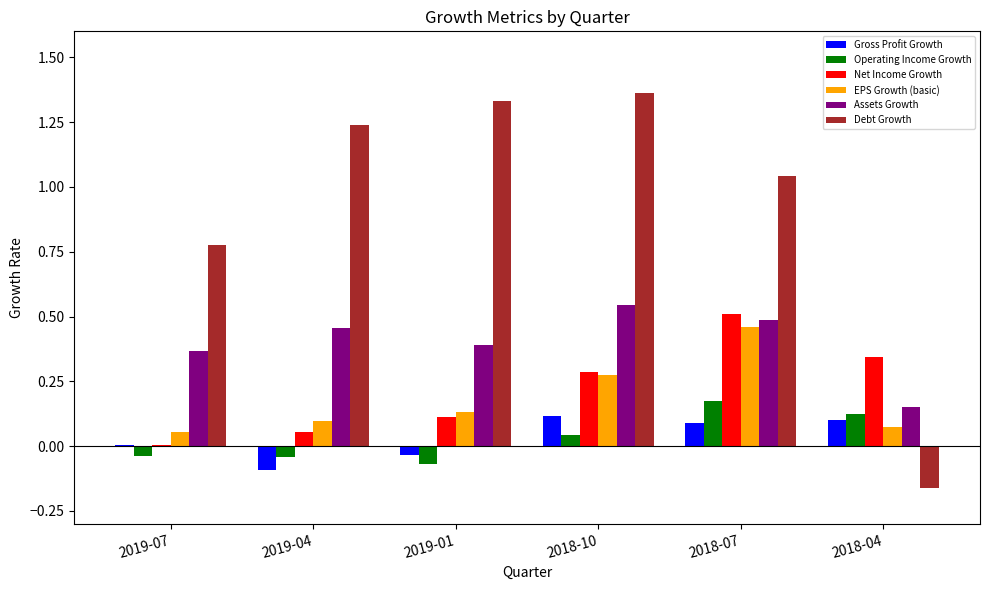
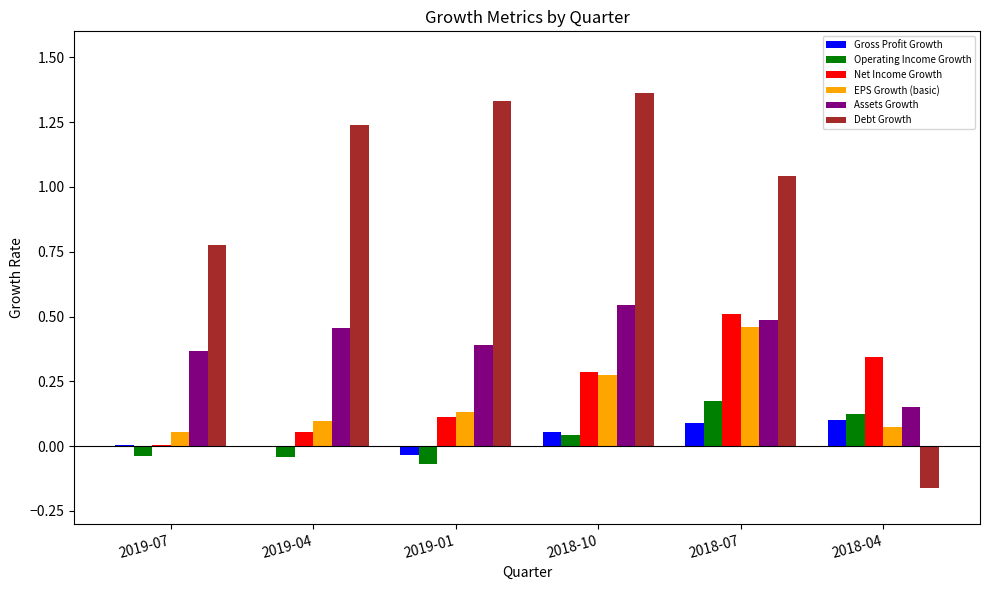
  {
    "Gross Profit Growth": {
-     "2019-04": -0.09,
+     "2019-04": 0.00,
      "2019-01": -0.03,
-     "2018-10": 0.12,
+     "2018-10": 0.05,
      "2018-07": 0.09,
      "2018-04": 0.10
    },
    "Operating Income Growth": {
      "2019-07": -0.04,
      "2019-04": -0.04,
      "2019-01": -0.07,
      "2018-10": 0.04,
      "2018-07": 0.18,
      "2018-04": 0.13
    },
    "Net Income Growth": {
      "2019-04": 0.05,
      "2019-01": 0.11,
      "2018-10": 0.29,
      "2018-07": 0.51,
      "2018-04": 0.34
    },
    "EPS Growth (basic)": {
      "2019-07": 0.06,
      "2019-04": 0.10,
      "2019-01": 0.13,
      "2018-10": 0.27,
      "2018-07": 0.46,
      "2018-04": 0.07
    },
    "Assets Growth": {
      "2019-07": 0.37,
      "2019-04": 0.45,
      "2019-01": 0.39,
      "2018-10": 0.54,
      "2018-07": 0.49,
      "2018-04": 0.15
    },
    "Debt Growth": {
      "2019-07": 0.78,
      "2019-04": 1.24,
      "2019-01": 1.33,
      "2018-10": 1.36,
      "2018-07": 1.04,
      "2018-04": -0.16
    }
  }
